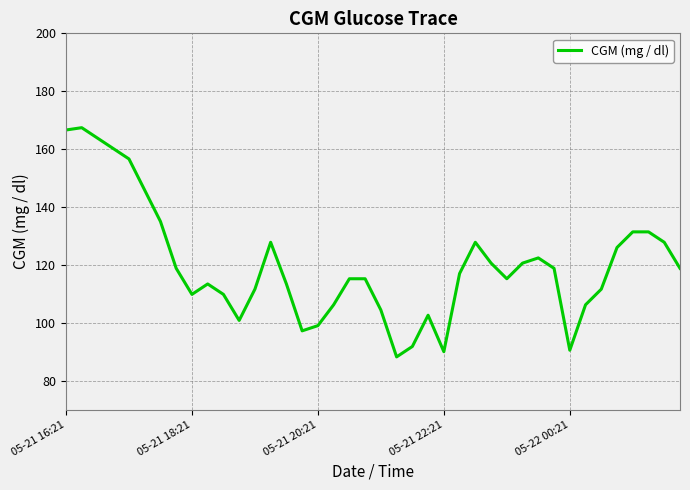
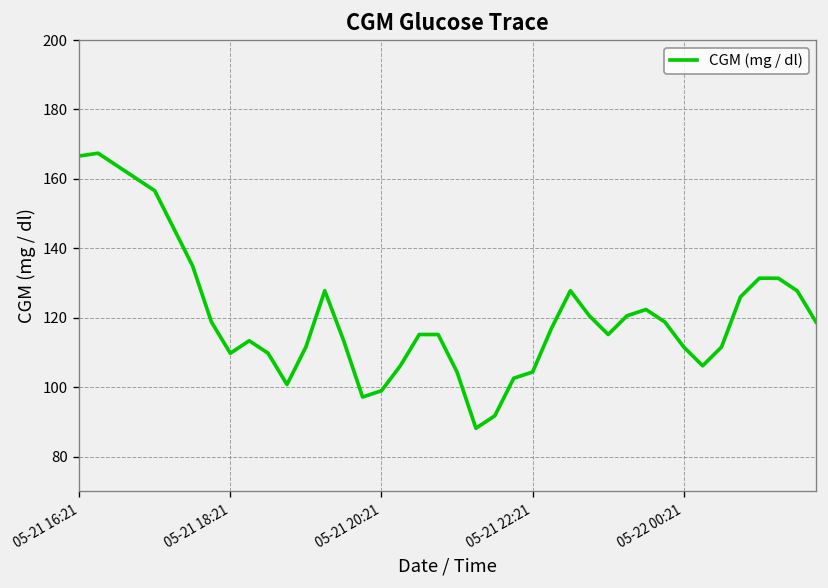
  {
    "05-21 16:21": 167,
    "05-21 18:21": 110,
    "05-21 20:21": 99,
-   "05-21 22:21": 90,
-   "05-22 00:21": 91
+   "05-21 22:21": 104,
+   "05-22 00:21": 112
  }
